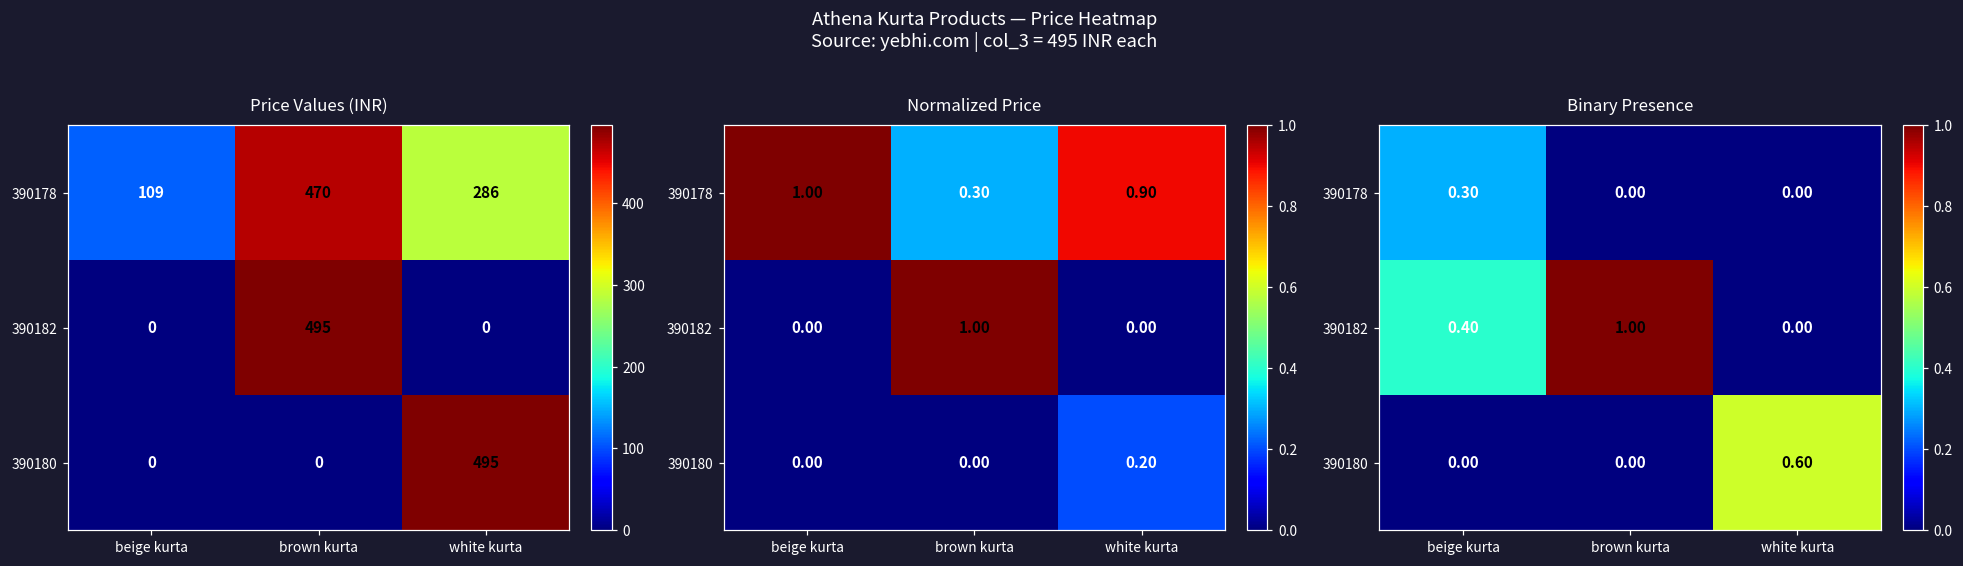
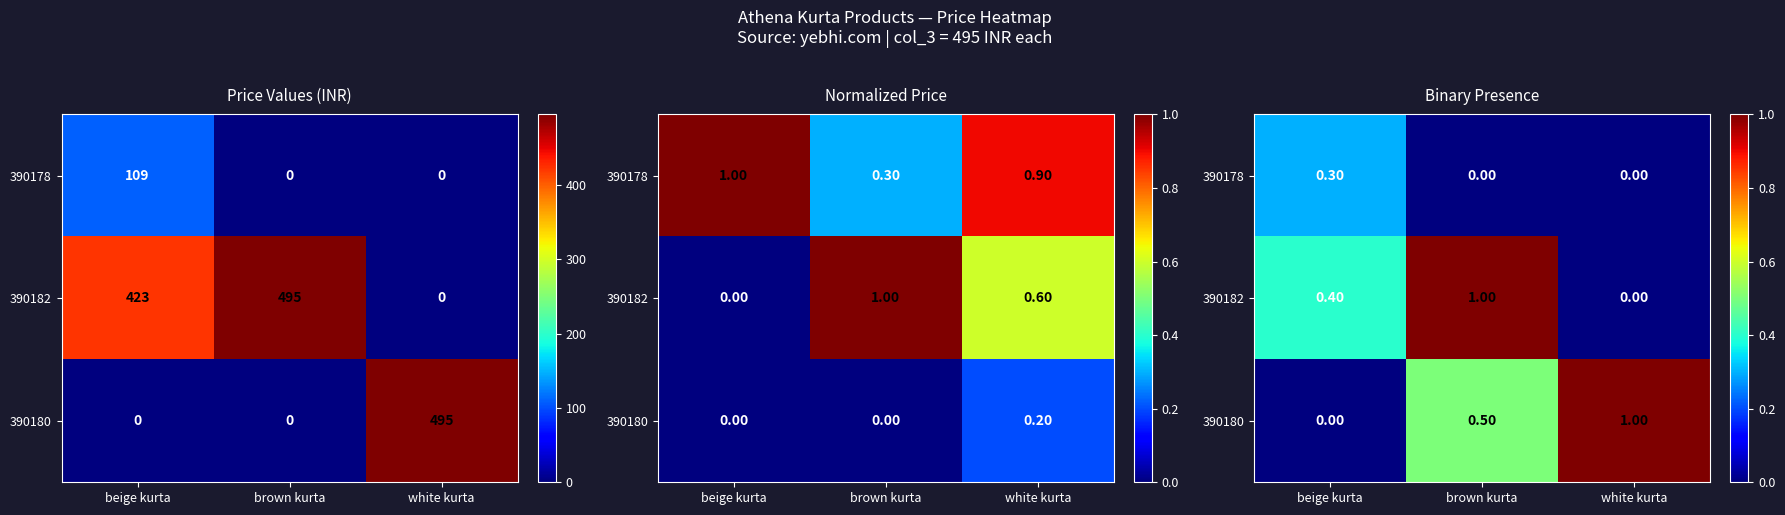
  {
    "Price Values (INR)": {
      "390178": {
        "beige kurta": 109,
-       "brown kurta": 470,
-       "white kurta": 286
+       "brown kurta": 0,
+       "white kurta": 0
      },
      "390182": {
-       "beige kurta": 0,
+       "beige kurta": 423,
        "brown kurta": 495,
        "white kurta": 0
      },
      "390180": {
        "beige kurta": 0,
        "brown kurta": 0,
        "white kurta": 495
      }
    },
    "Normalized Price": {
      "390178": {
        "beige kurta": 1.00,
        "brown kurta": 0.30,
        "white kurta": 0.90
      },
      "390182": {
        "beige kurta": 0.00,
        "brown kurta": 1.00,
-       "white kurta": 0.00
+       "white kurta": 0.60
      },
      "390180": {
        "beige kurta": 0.00,
        "brown kurta": 0.00,
        "white kurta": 0.20
      }
    },
    "Binary Presence": {
      "390178": {
        "beige kurta": 0.30,
        "brown kurta": 0.00,
        "white kurta": 0.00
      },
      "390182": {
        "beige kurta": 0.40,
        "brown kurta": 1.00,
        "white kurta": 0.00
      },
      "390180": {
        "beige kurta": 0.00,
-       "brown kurta": 0.00,
-       "white kurta": 0.60
+       "brown kurta": 0.50,
+       "white kurta": 1.00
      }
    }
  }
